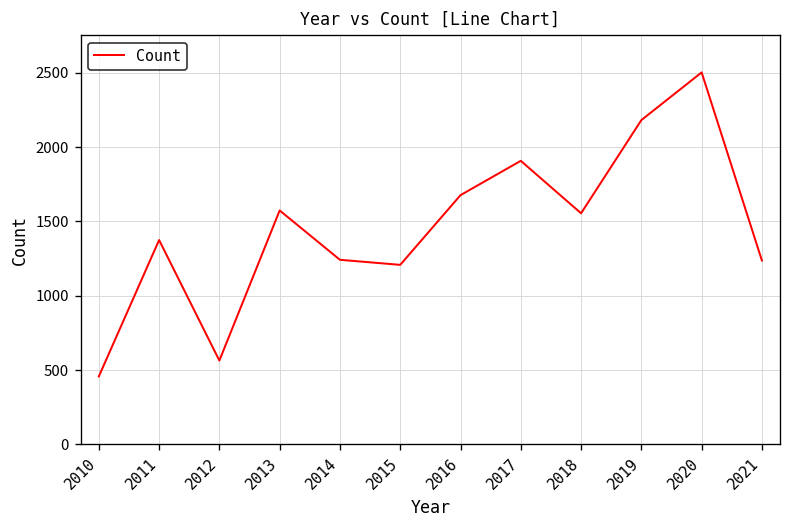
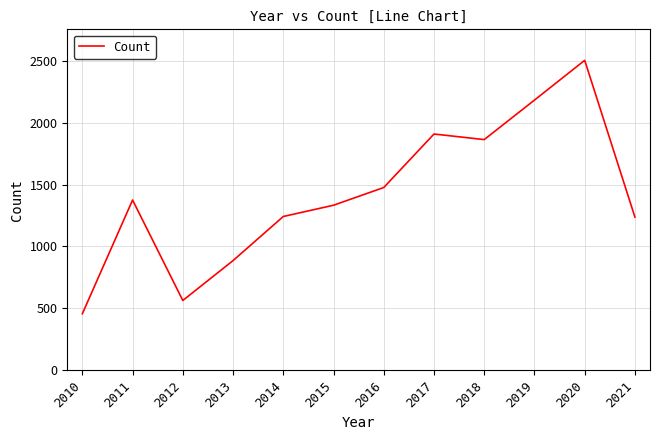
  {
    "2010": 460,
    "2011": 1380,
    "2012": 560,
-   "2013": 1570,
+   "2013": 890,
    "2014": 1240,
-   "2015": 1210,
-   "2016": 1680,
+   "2015": 1330,
+   "2016": 1480,
    "2017": 1910,
-   "2018": 1560,
+   "2018": 1860,
    "2019": 2180,
    "2020": 2500,
    "2021": 1240
  }
